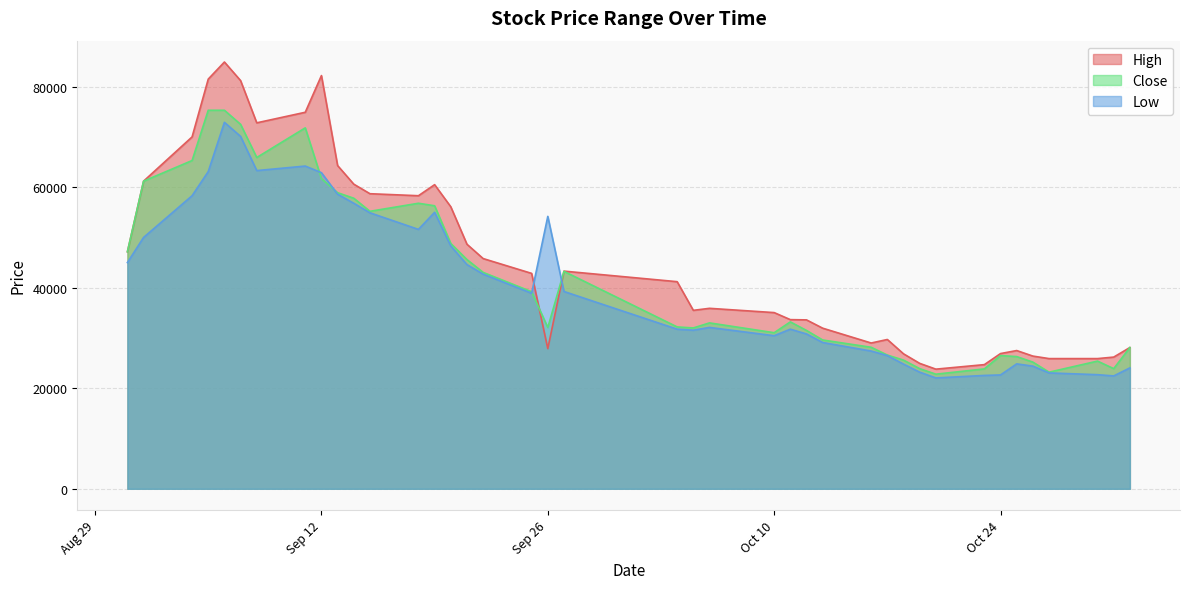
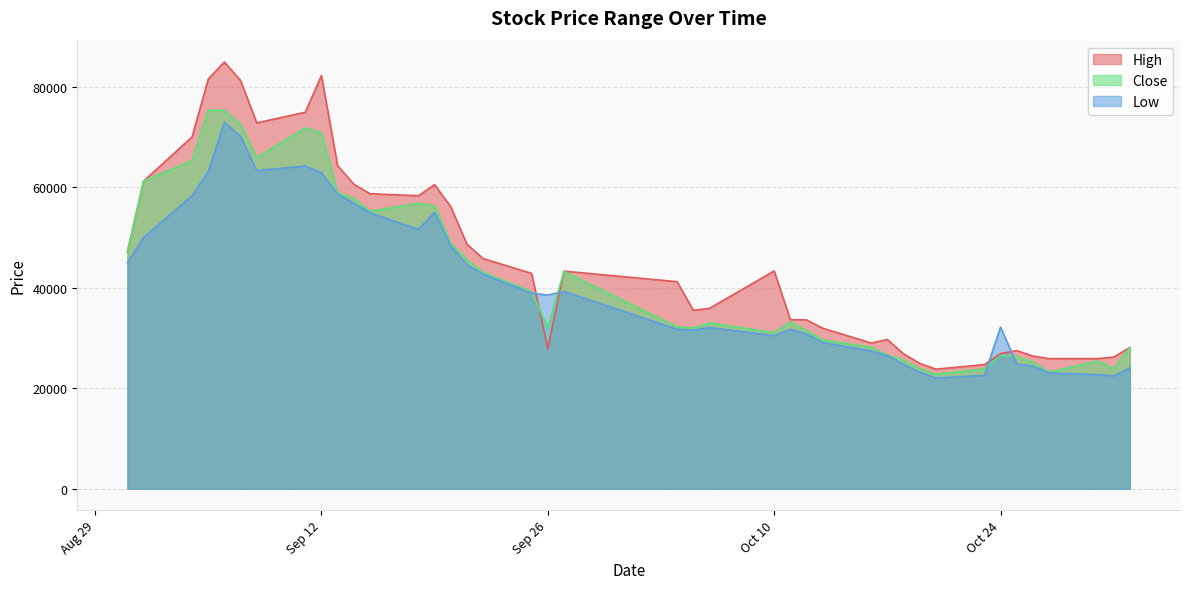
  {
    "High": {
      "Sep 12": 82000,
      "Sep 26": 28000,
-     "Oct 10": 35000
+     "Oct 10": 43000
    },
    "Close": {
-     "Sep 12": 62000,
+     "Sep 12": 71000,
      "Sep 26": 32000,
      "Oct 10": 31000
    },
    "Low": {
      "Sep 12": 63000,
-     "Sep 26": 54000,
+     "Sep 26": 39000,
      "Oct 10": 30000,
-     "Oct 24": 23000
+     "Oct 24": 32000
    }
  }
